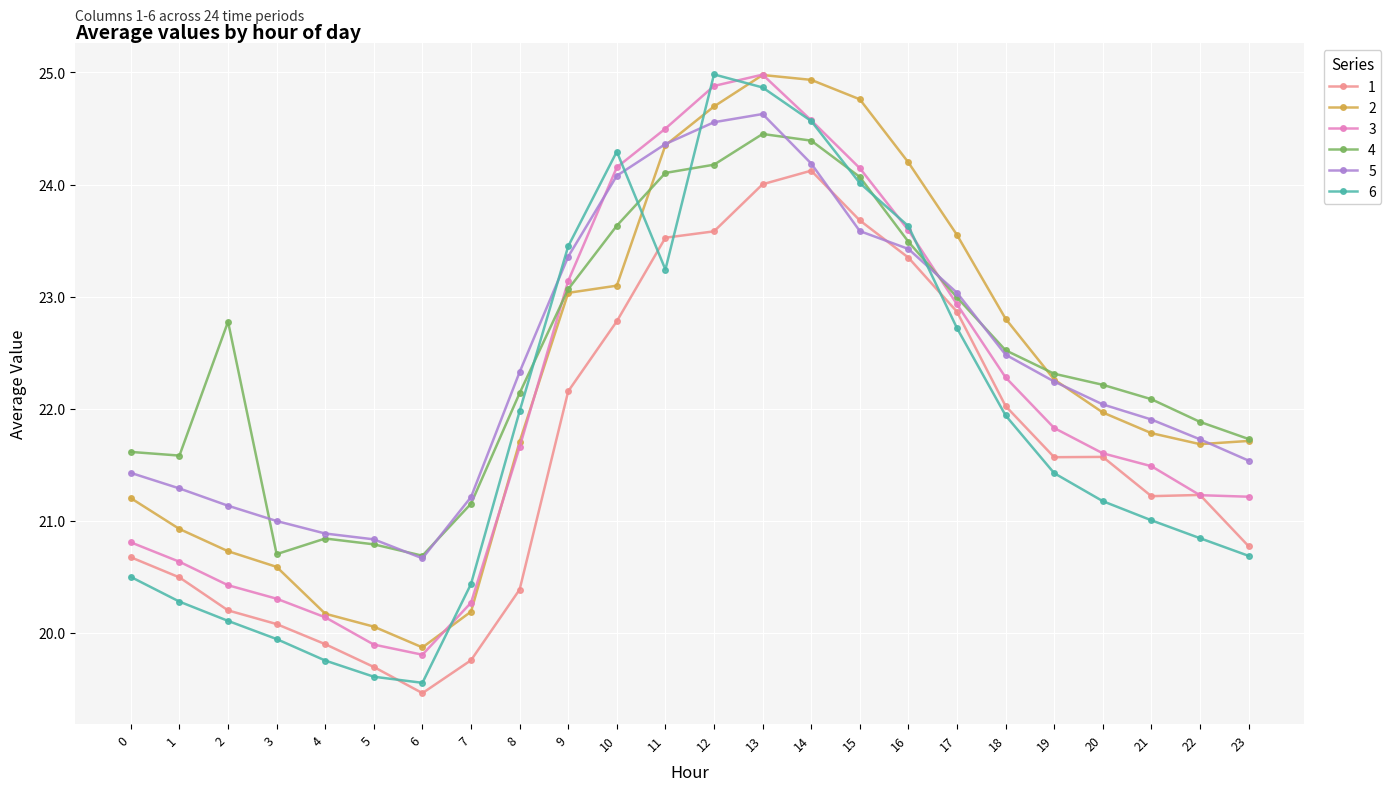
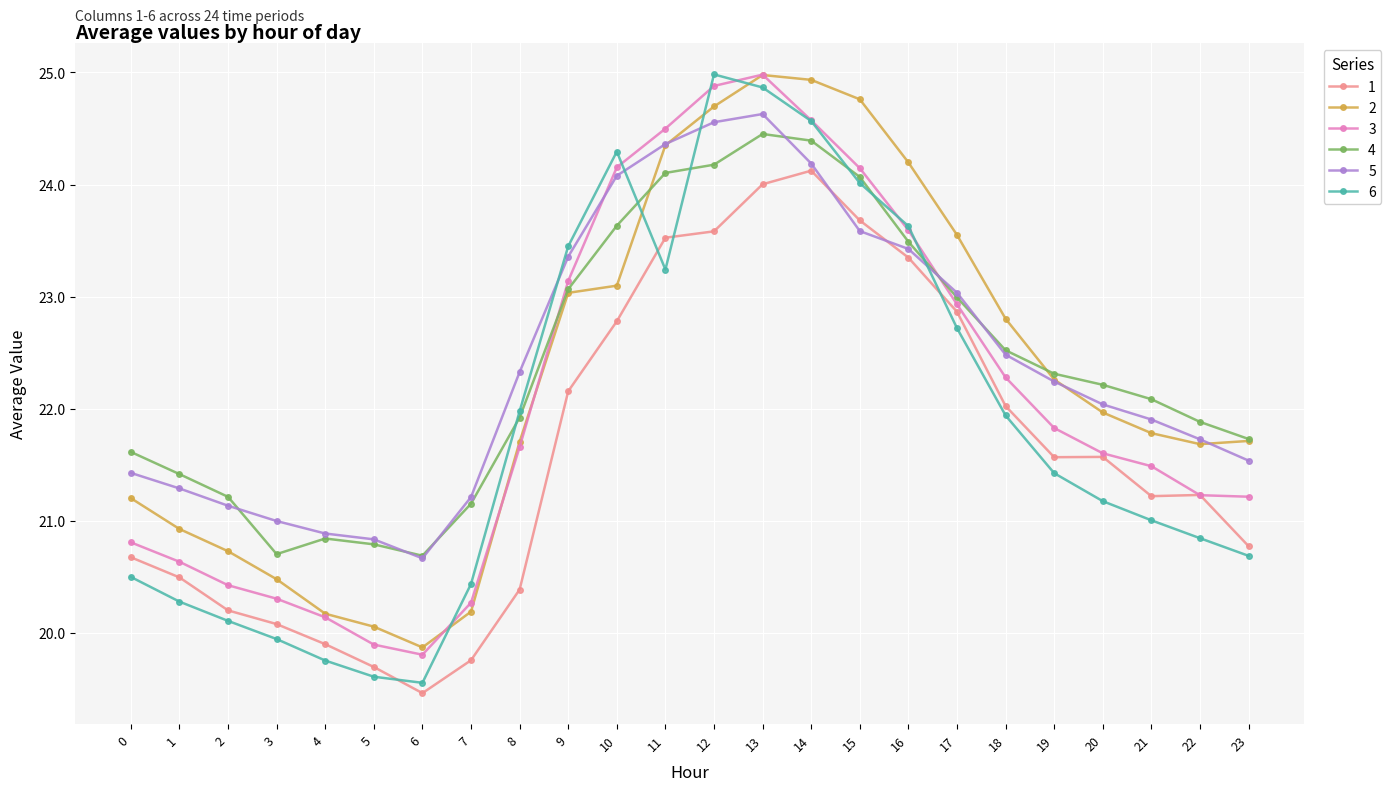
  {
    "2": {
      "0": 21.20,
      "1": 20.93,
      "2": 20.73,
-     "3": 20.59,
+     "3": 20.48,
      "4": 20.17,
      "5": 20.06,
      "6": 19.87,
      "7": 20.19,
      "8": 21.71,
      "9": 23.03,
      "10": 23.10,
      "12": 24.70,
      "14": 24.93,
      "15": 24.76,
      "16": 24.20,
      "17": 23.55,
      "18": 22.80,
      "20": 21.97,
      "21": 21.78,
      "22": 21.68
    },
    "4": {
      "0": 21.62,
-     "1": 21.58,
-     "2": 22.78,
+     "1": 21.42,
+     "2": 21.21,
      "3": 20.70,
      "4": 20.84,
      "5": 20.79,
      "6": 20.69,
      "7": 21.15,
-     "8": 22.14,
+     "8": 21.92,
      "9": 23.07,
      "10": 23.63,
      "11": 24.10,
      "12": 24.18,
      "13": 24.45,
      "14": 24.39,
      "15": 24.07,
      "16": 23.49,
      "17": 22.99,
      "18": 22.52,
      "19": 22.31,
      "20": 22.21,
      "21": 22.09,
      "22": 21.88
    },
    "5": {
      "0": 21.43,
      "1": 21.29,
      "2": 21.14,
      "3": 21.00,
      "4": 20.89,
      "5": 20.84,
      "6": 20.67,
      "7": 21.21,
      "8": 22.33,
      "9": 23.36,
      "10": 24.08,
      "12": 24.56,
      "13": 24.63,
      "14": 24.19,
      "15": 23.58,
      "16": 23.43,
      "17": 23.03,
      "18": 22.48,
      "20": 22.04,
      "21": 21.90,
      "22": 21.73,
      "23": 21.54
    },
    "6": {
      "0": 20.50,
      "1": 20.28,
      "2": 20.11,
      "3": 19.95,
      "4": 19.75,
      "5": 19.61,
      "6": 19.56,
      "7": 20.44,
      "8": 21.98,
      "9": 23.45,
      "10": 24.29,
      "11": 23.24,
      "12": 24.98,
      "13": 24.87,
      "15": 24.01,
      "16": 23.63,
      "17": 22.72,
      "18": 21.94,
      "19": 21.43,
      "20": 21.18,
      "21": 21.01,
      "22": 20.85,
      "23": 20.69
    }
  }
